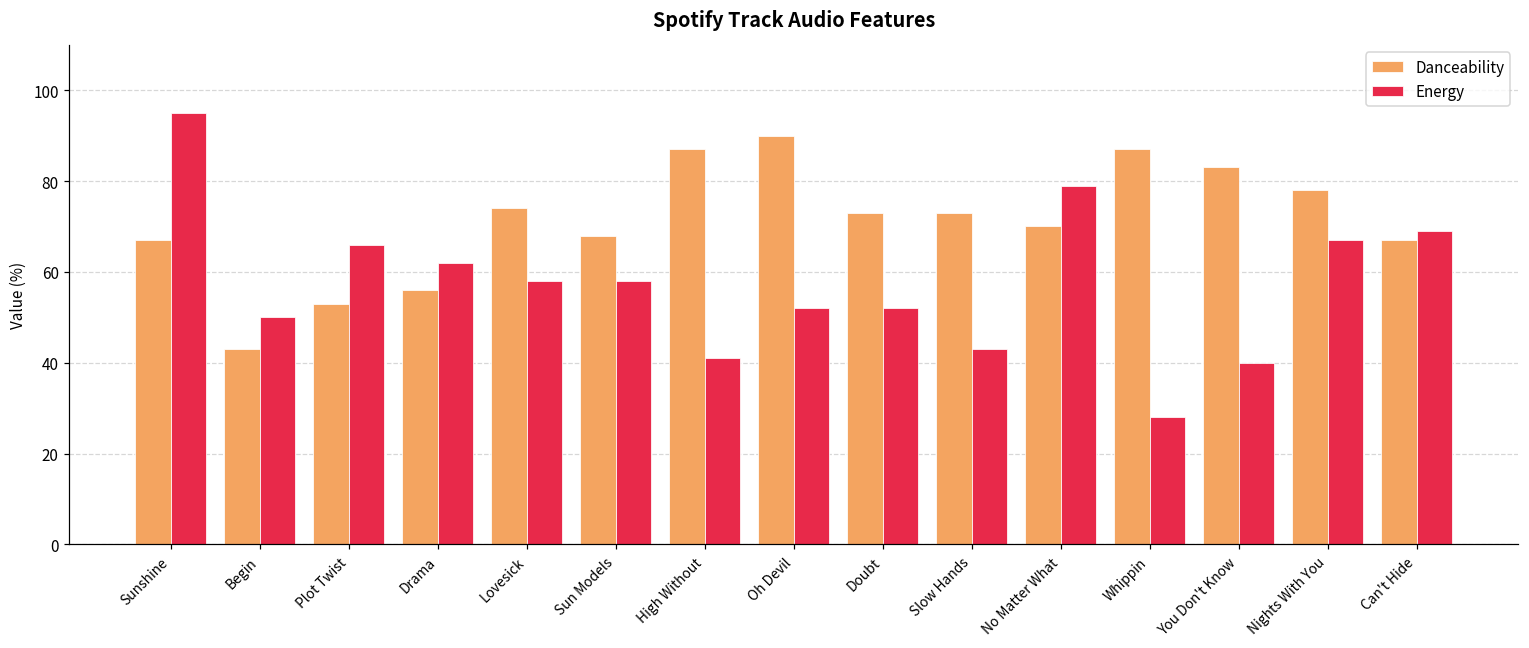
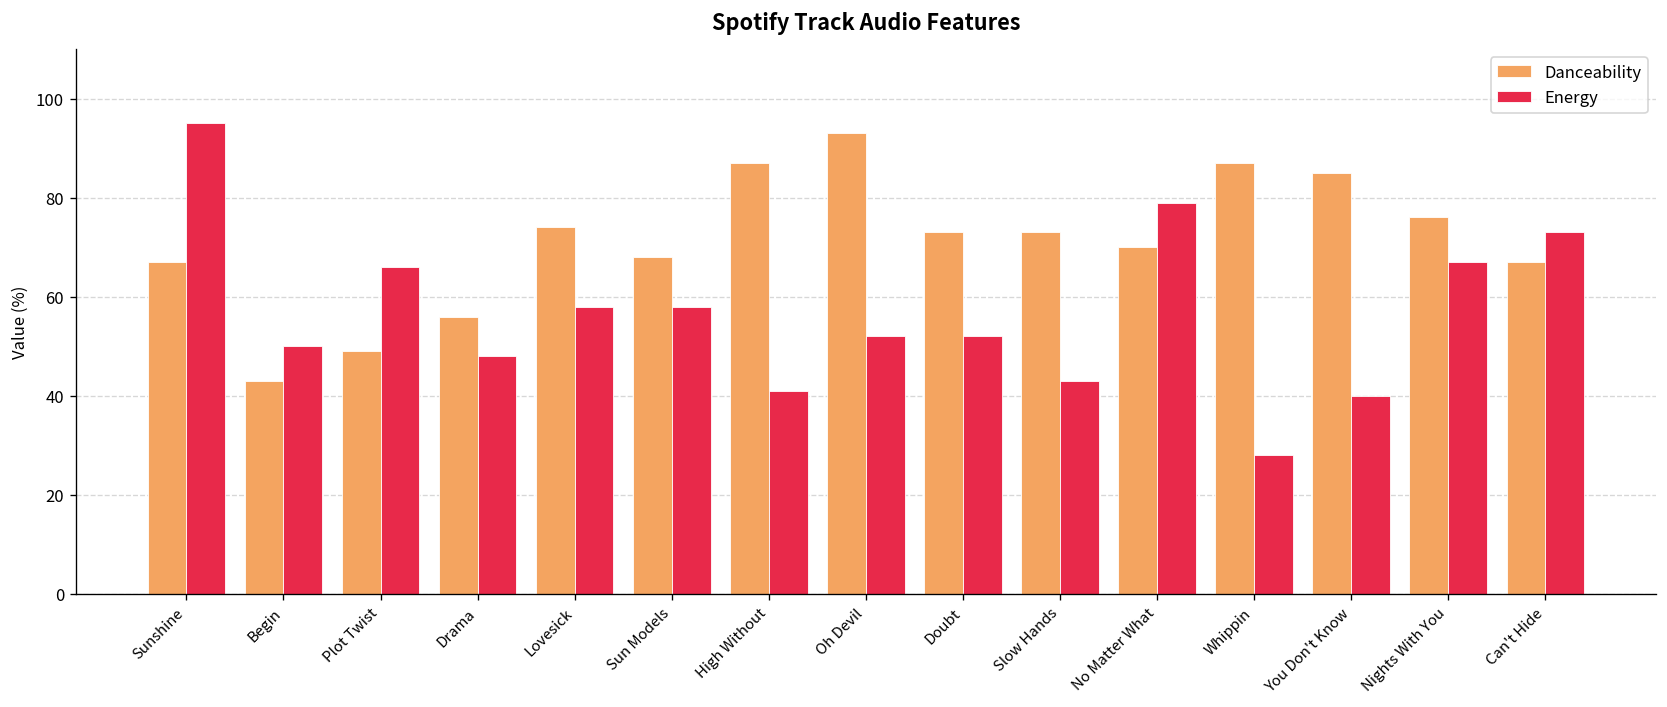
  {
    "Danceability": {
      "Sunshine": 67,
      "Begin": 43,
-     "Plot Twist": 53,
+     "Plot Twist": 49,
      "Drama": 56,
      "Lovesick": 74,
      "Sun Models": 68,
      "High Without": 87,
-     "Oh Devil": 90,
+     "Oh Devil": 93,
      "Doubt": 73,
      "Slow Hands": 73,
      "No Matter What": 70,
      "Whippin": 87,
-     "You Don't Know": 83,
-     "Nights With You": 78,
+     "You Don't Know": 85,
+     "Nights With You": 76,
      "Can't Hide": 67
    },
    "Energy": {
      "Sunshine": 95,
      "Begin": 50,
      "Plot Twist": 66,
-     "Drama": 62,
+     "Drama": 48,
      "Lovesick": 58,
      "Sun Models": 58,
      "High Without": 41,
      "Oh Devil": 52,
      "Doubt": 52,
      "Slow Hands": 43,
      "No Matter What": 79,
      "Whippin": 28,
      "You Don't Know": 40,
      "Nights With You": 67,
-     "Can't Hide": 69
+     "Can't Hide": 73
    }
  }
